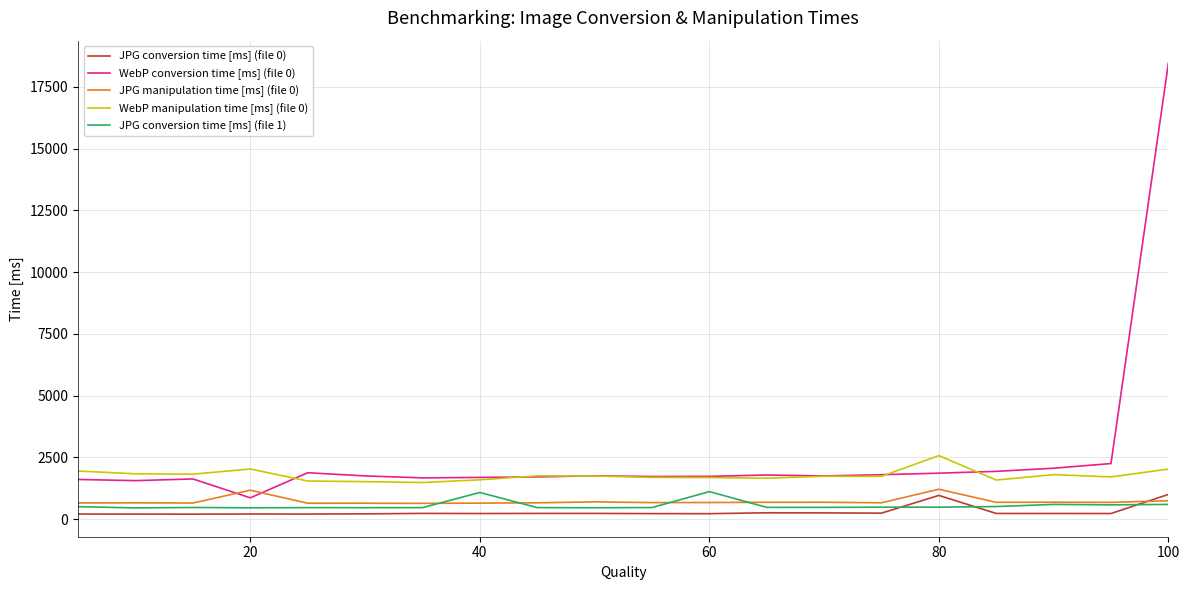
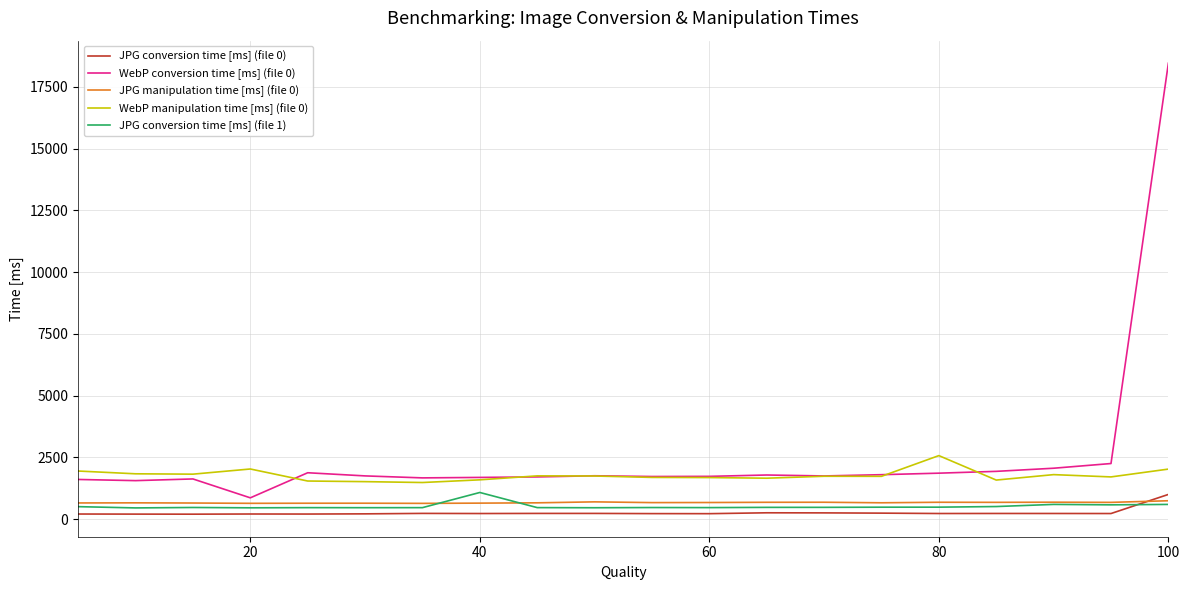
  {
    "JPG conversion time [ms] (file 0)": {
      "20": 200,
      "40": 200,
      "60": 200,
-     "80": 1000,
+     "80": 200,
      "100": 1000
    },
    "WebP conversion time [ms] (file 0)": {
      "20": 900,
      "80": 1900,
      "100": 18500
    },
    "JPG manipulation time [ms] (file 0)": {
-     "20": 1200,
+     "20": 600,
      "40": 700,
      "60": 700,
-     "80": 1200,
+     "80": 700,
      "100": 700
    },
    "WebP manipulation time [ms] (file 0)": {
      "20": 2000,
      "80": 2600,
      "100": 2000
    },
    "JPG conversion time [ms] (file 1)": {
      "20": 500,
      "40": 1100,
-     "60": 1100,
+     "60": 500,
      "80": 500,
      "100": 600
    }
  }
